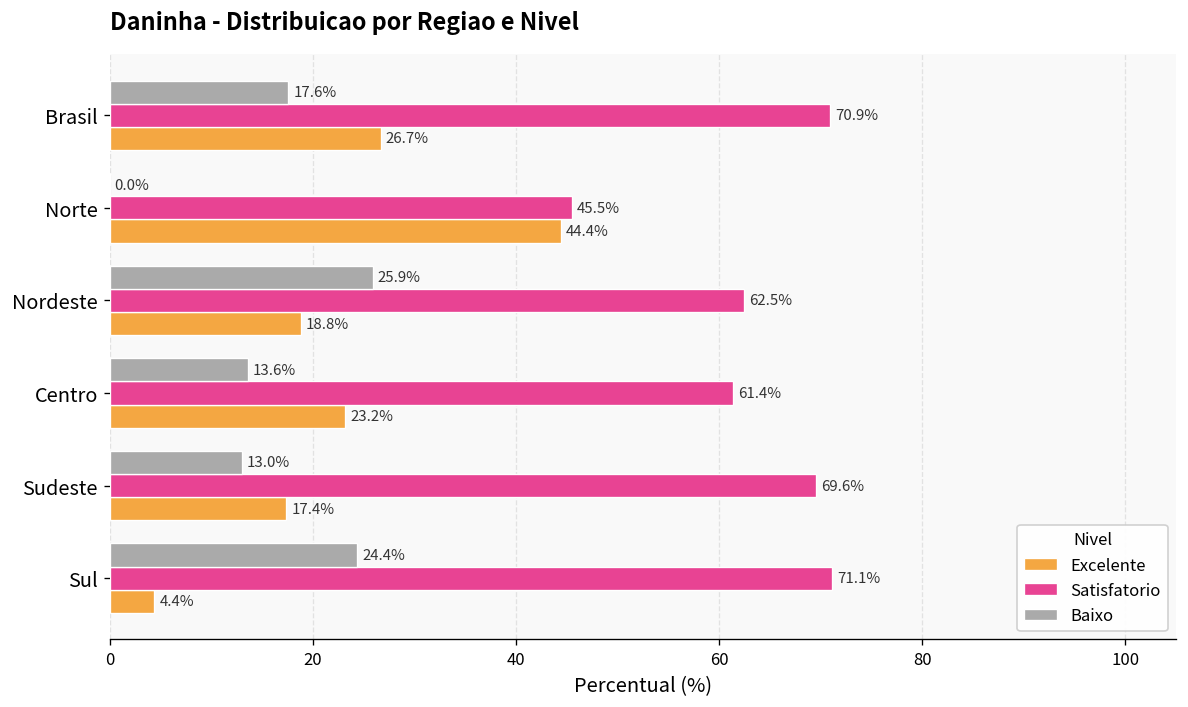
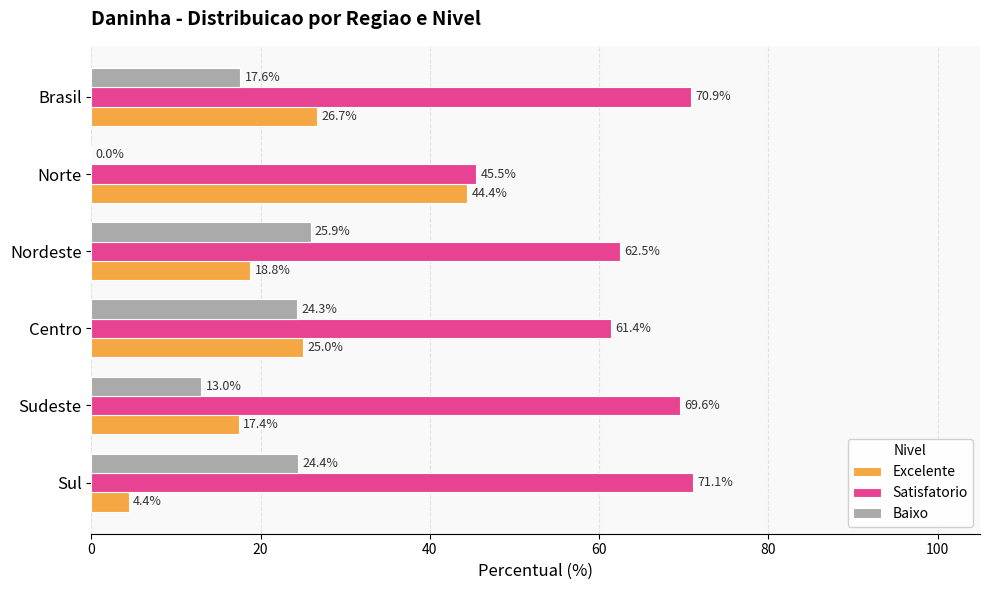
  {
    "Excelente": {
      "Brasil": "26.7%",
      "Norte": "44.4%",
      "Nordeste": "18.8%",
-     "Centro": "23.2%",
+     "Centro": "25.0%",
      "Sudeste": "17.4%",
      "Sul": "4.4%"
    },
    "Satisfatorio": {
      "Brasil": "70.9%",
      "Norte": "45.5%",
      "Nordeste": "62.5%",
      "Centro": "61.4%",
      "Sudeste": "69.6%",
      "Sul": "71.1%"
    },
    "Baixo": {
      "Brasil": "17.6%",
      "Norte": "0.0%",
      "Nordeste": "25.9%",
-     "Centro": "13.6%",
+     "Centro": "24.3%",
      "Sudeste": "13.0%",
      "Sul": "24.4%"
    }
  }
